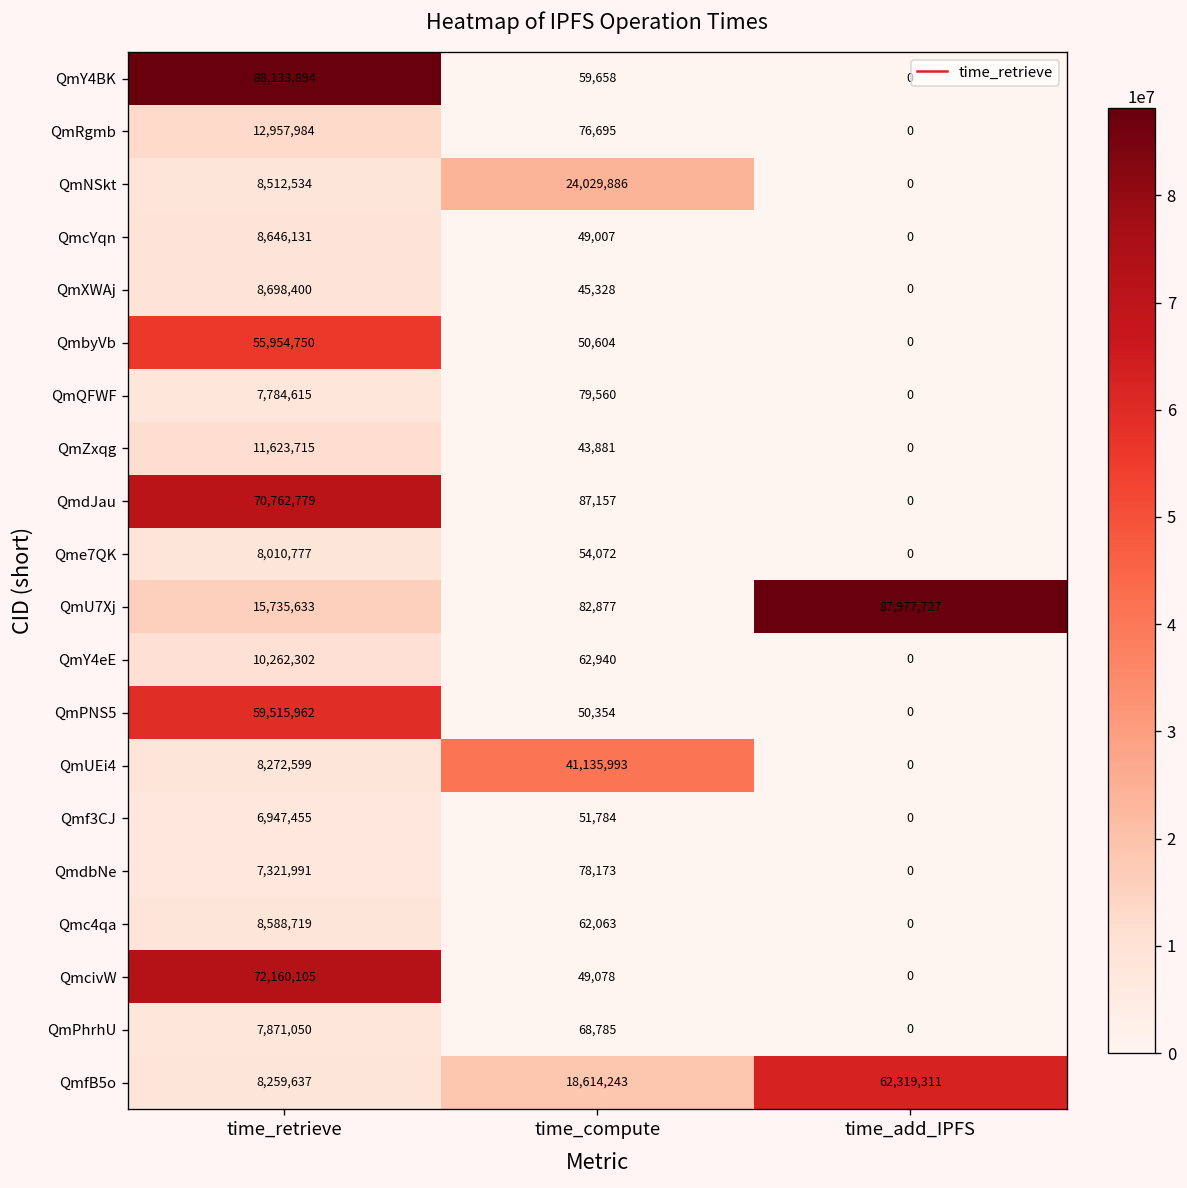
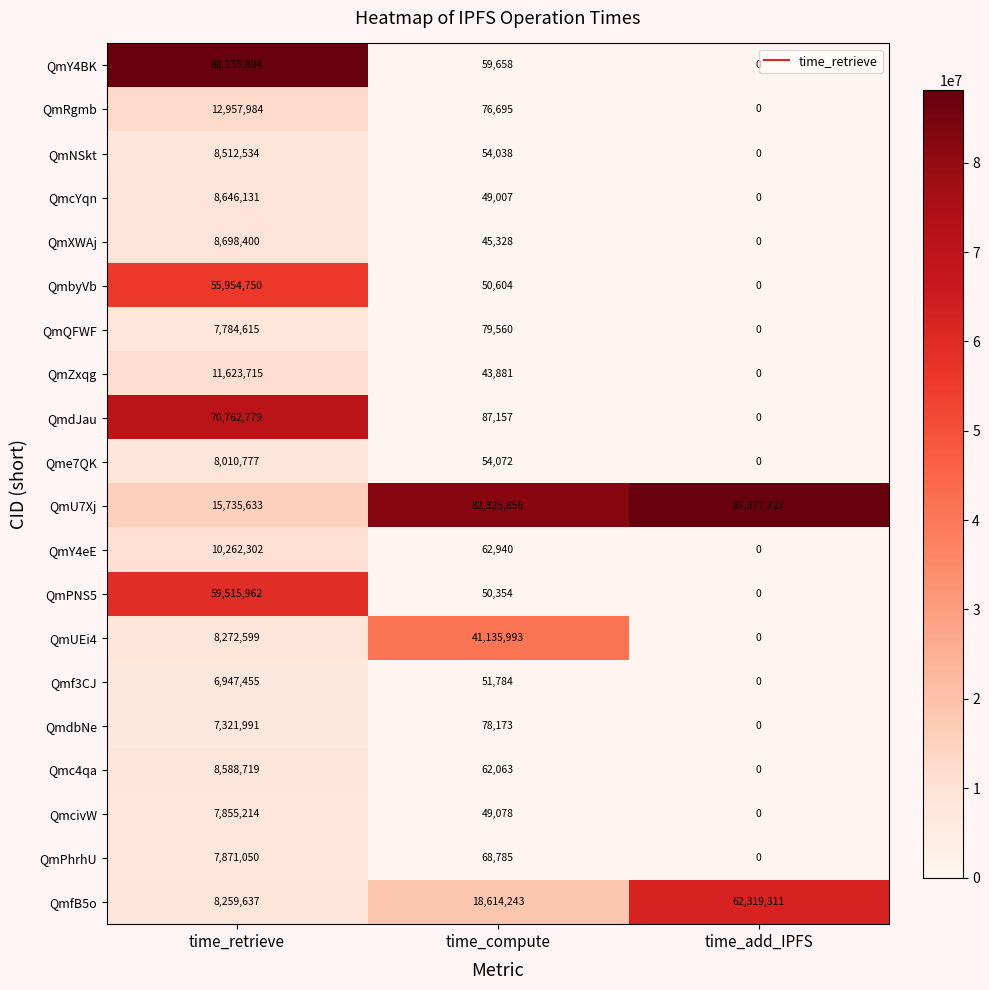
  {
    "QmY4BK": {
      "time_retrieve": "88,133,894",
      "time_compute": "59,658"
    },
    "QmRgmb": {
      "time_retrieve": "12,957,984",
      "time_compute": "76,695",
      "time_add_IPFS": "0"
    },
    "QmNSkt": {
      "time_retrieve": "8,512,534",
-     "time_compute": "24,029,886",
+     "time_compute": "54,038",
      "time_add_IPFS": "0"
    },
    "QmcYqn": {
      "time_retrieve": "8,646,131",
      "time_compute": "49,007",
      "time_add_IPFS": "0"
    },
    "QmXWAj": {
      "time_retrieve": "8,698,400",
      "time_compute": "45,328",
      "time_add_IPFS": "0"
    },
    "QmbyVb": {
      "time_retrieve": "55,954,750",
      "time_compute": "50,604",
      "time_add_IPFS": "0"
    },
    "QmQFWF": {
      "time_retrieve": "7,784,615",
      "time_compute": "79,560",
      "time_add_IPFS": "0"
    },
    "QmZxqg": {
      "time_retrieve": "11,623,715",
      "time_compute": "43,881",
      "time_add_IPFS": "0"
    },
    "QmdJau": {
      "time_retrieve": "70,762,779",
      "time_compute": "87,157",
      "time_add_IPFS": "0"
    },
    "Qme7QK": {
      "time_retrieve": "8,010,777",
      "time_compute": "54,072",
      "time_add_IPFS": "0"
    },
    "QmU7Xj": {
      "time_retrieve": "15,735,633",
-     "time_compute": "82,877",
+     "time_compute": "82,325,856",
      "time_add_IPFS": "87,977,727"
    },
    "QmY4eE": {
      "time_retrieve": "10,262,302",
      "time_compute": "62,940",
      "time_add_IPFS": "0"
    },
    "QmPNS5": {
      "time_retrieve": "59,515,962",
      "time_compute": "50,354",
      "time_add_IPFS": "0"
    },
    "QmUEi4": {
      "time_retrieve": "8,272,599",
      "time_compute": "41,135,993",
      "time_add_IPFS": "0"
    },
    "Qmf3CJ": {
      "time_retrieve": "6,947,455",
      "time_compute": "51,784",
      "time_add_IPFS": "0"
    },
    "QmdbNe": {
      "time_retrieve": "7,321,991",
      "time_compute": "78,173",
      "time_add_IPFS": "0"
    },
    "Qmc4qa": {
      "time_retrieve": "8,588,719",
      "time_compute": "62,063",
      "time_add_IPFS": "0"
    },
    "QmcivW": {
-     "time_retrieve": "72,160,105",
+     "time_retrieve": "7,855,214",
      "time_compute": "49,078",
      "time_add_IPFS": "0"
    },
    "QmPhrhU": {
      "time_retrieve": "7,871,050",
      "time_compute": "68,785",
      "time_add_IPFS": "0"
    },
    "QmfB5o": {
      "time_retrieve": "8,259,637",
      "time_compute": "18,614,243",
      "time_add_IPFS": "62,319,311"
    }
  }
